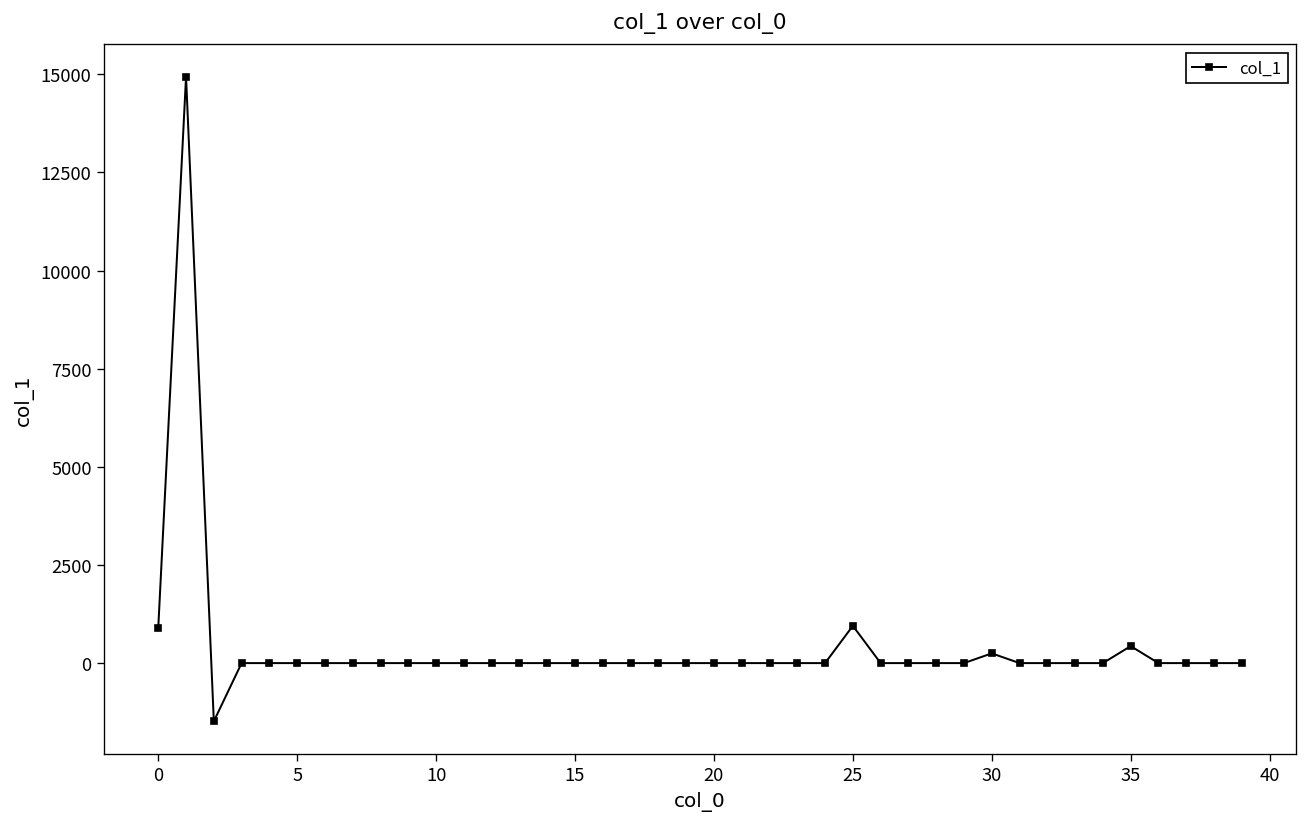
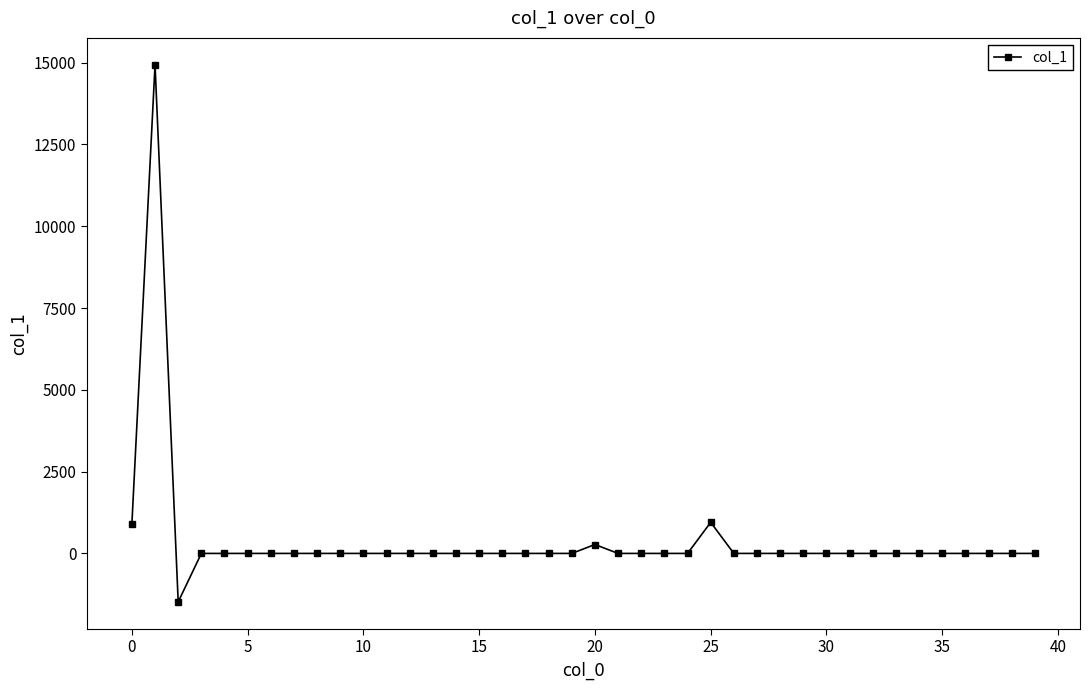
  {
    "0": 900,
    "5": 0,
    "10": 0,
    "15": 0,
-   "20": 0,
+   "20": 300,
    "25": 900,
-   "30": 200,
-   "35": 400
+   "30": 0,
+   "35": 0
  }
